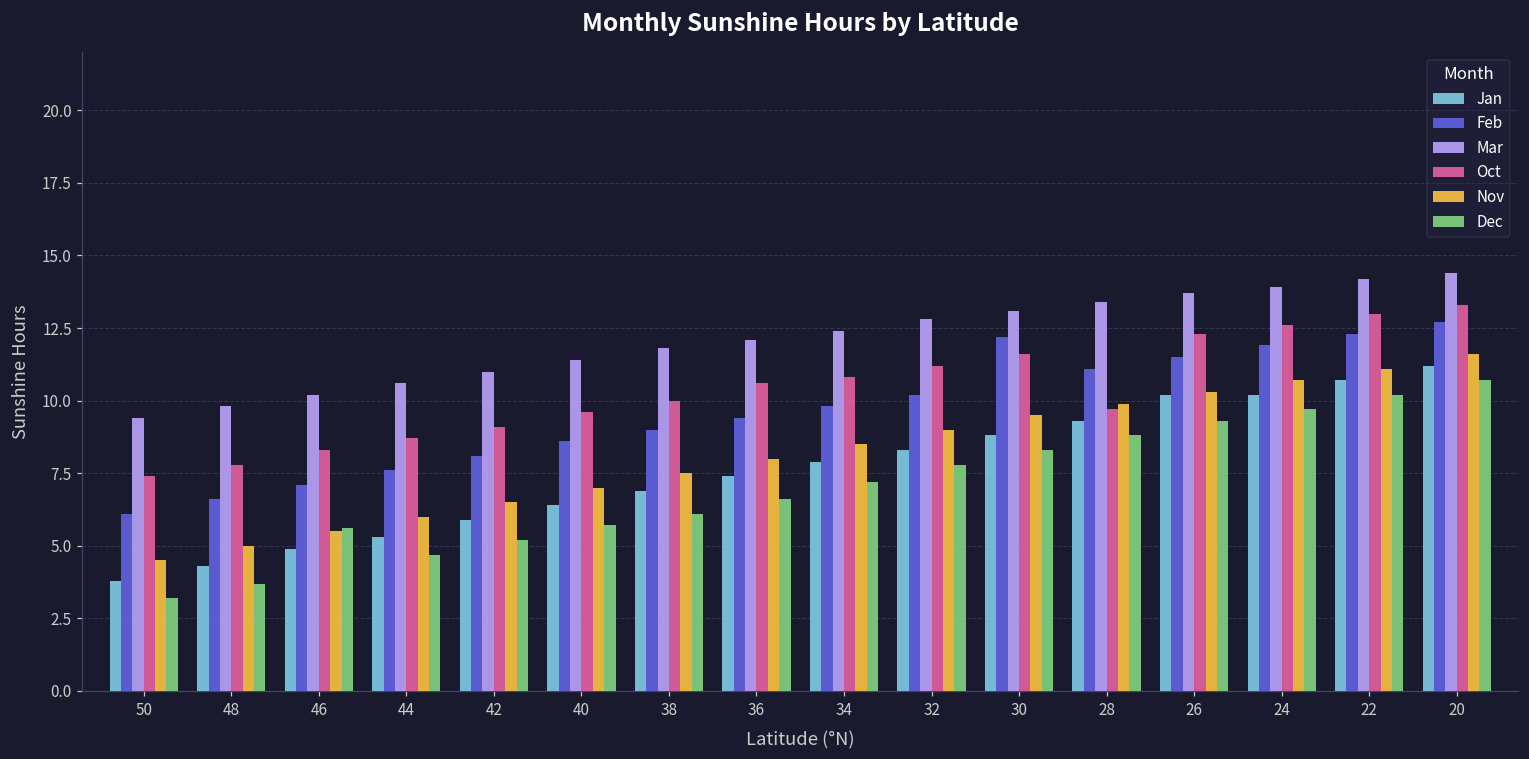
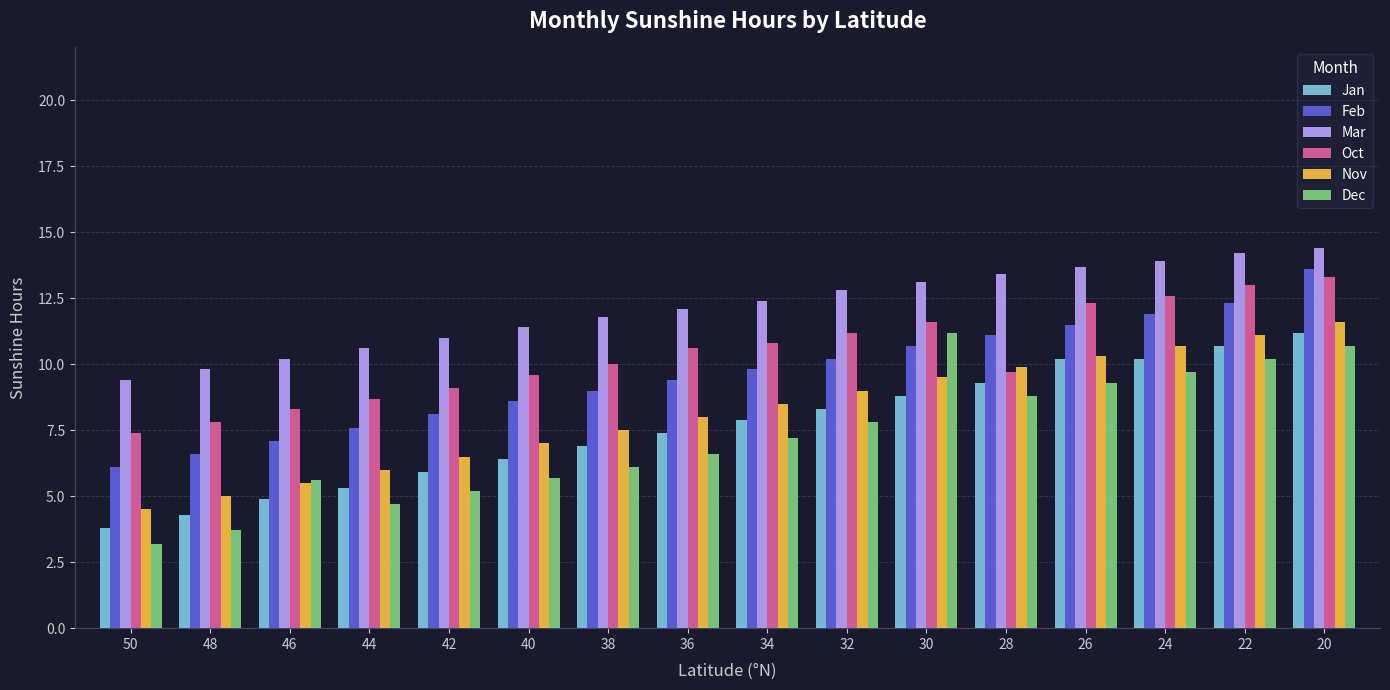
  {
    "Jan": {
      "50": 3.8,
      "48": 4.3,
      "46": 4.9,
      "44": 5.3,
      "42": 5.9,
      "40": 6.4,
      "38": 6.9,
      "36": 7.4,
      "34": 7.9,
      "32": 8.3,
      "30": 8.8,
      "28": 9.3,
      "26": 10.2,
      "24": 10.2,
      "22": 10.7,
      "20": 11.2
    },
    "Feb": {
      "50": 6.1,
      "48": 6.6,
      "46": 7.1,
      "44": 7.6,
      "42": 8.1,
      "40": 8.6,
      "38": 9.0,
      "36": 9.4,
      "34": 9.8,
      "32": 10.2,
-     "30": 12.2,
+     "30": 10.7,
      "28": 11.1,
      "26": 11.5,
      "24": 11.9,
      "22": 12.3,
-     "20": 12.7
+     "20": 13.6
    },
    "Mar": {
      "50": 9.4,
      "48": 9.8,
      "46": 10.2,
      "44": 10.6,
      "42": 11.0,
      "40": 11.4,
      "38": 11.8,
      "36": 12.1,
      "34": 12.4,
      "32": 12.8,
      "30": 13.1,
      "28": 13.4,
      "26": 13.7,
      "24": 13.9,
      "22": 14.2,
      "20": 14.4
    },
    "Oct": {
      "50": 7.4,
      "48": 7.8,
      "46": 8.3,
      "44": 8.7,
      "42": 9.1,
      "40": 9.6,
      "38": 10.0,
      "36": 10.6,
      "34": 10.8,
      "32": 11.2,
      "30": 11.6,
      "28": 9.7,
      "26": 12.3,
      "24": 12.6,
      "22": 13.0,
      "20": 13.3
    },
    "Nov": {
      "50": 4.5,
      "48": 5.0,
      "46": 5.5,
      "44": 6.0,
      "42": 6.5,
      "40": 7.0,
      "38": 7.5,
      "36": 8.0,
      "34": 8.5,
      "32": 9.0,
      "30": 9.5,
      "28": 9.9,
      "26": 10.3,
      "24": 10.7,
      "22": 11.1,
      "20": 11.6
    },
    "Dec": {
      "50": 3.2,
      "48": 3.7,
      "46": 5.6,
      "44": 4.7,
      "42": 5.2,
      "40": 5.7,
      "38": 6.1,
      "36": 6.6,
      "34": 7.2,
      "32": 7.8,
-     "30": 8.3,
+     "30": 11.2,
      "28": 8.8,
      "26": 9.3,
      "24": 9.7,
      "22": 10.2,
      "20": 10.7
    }
  }
